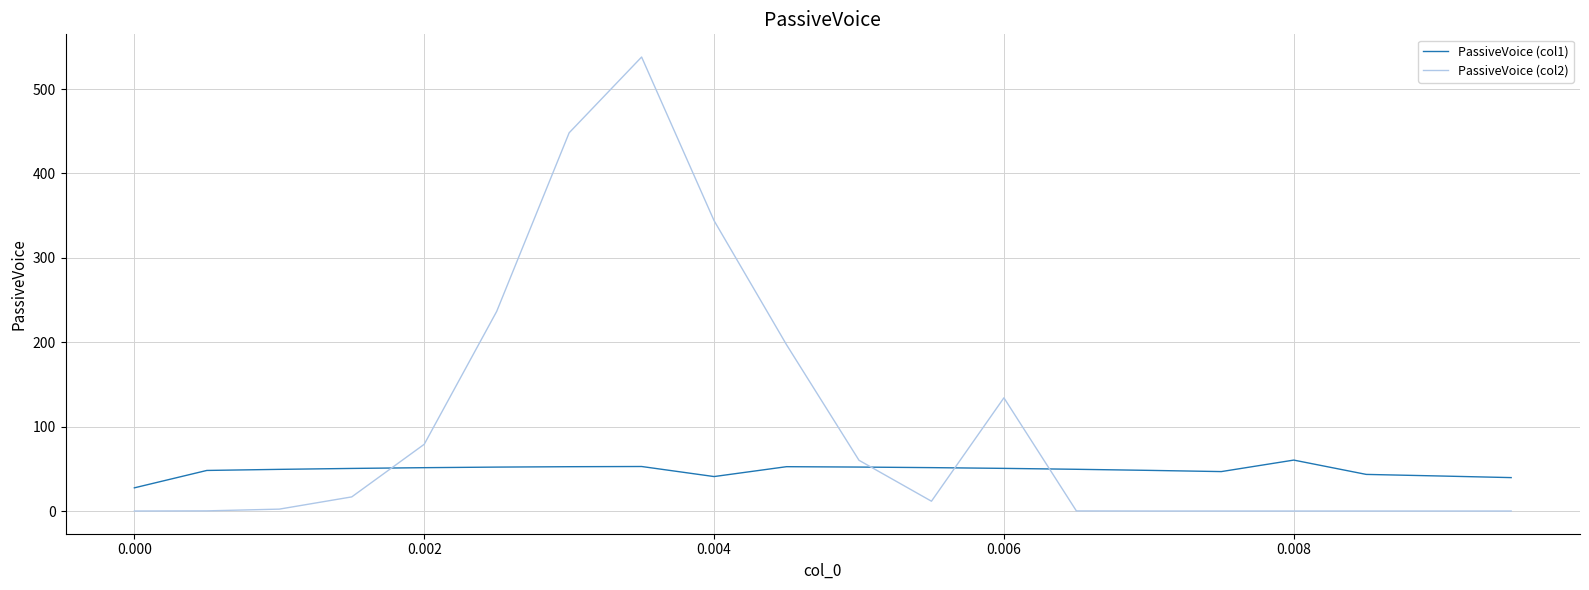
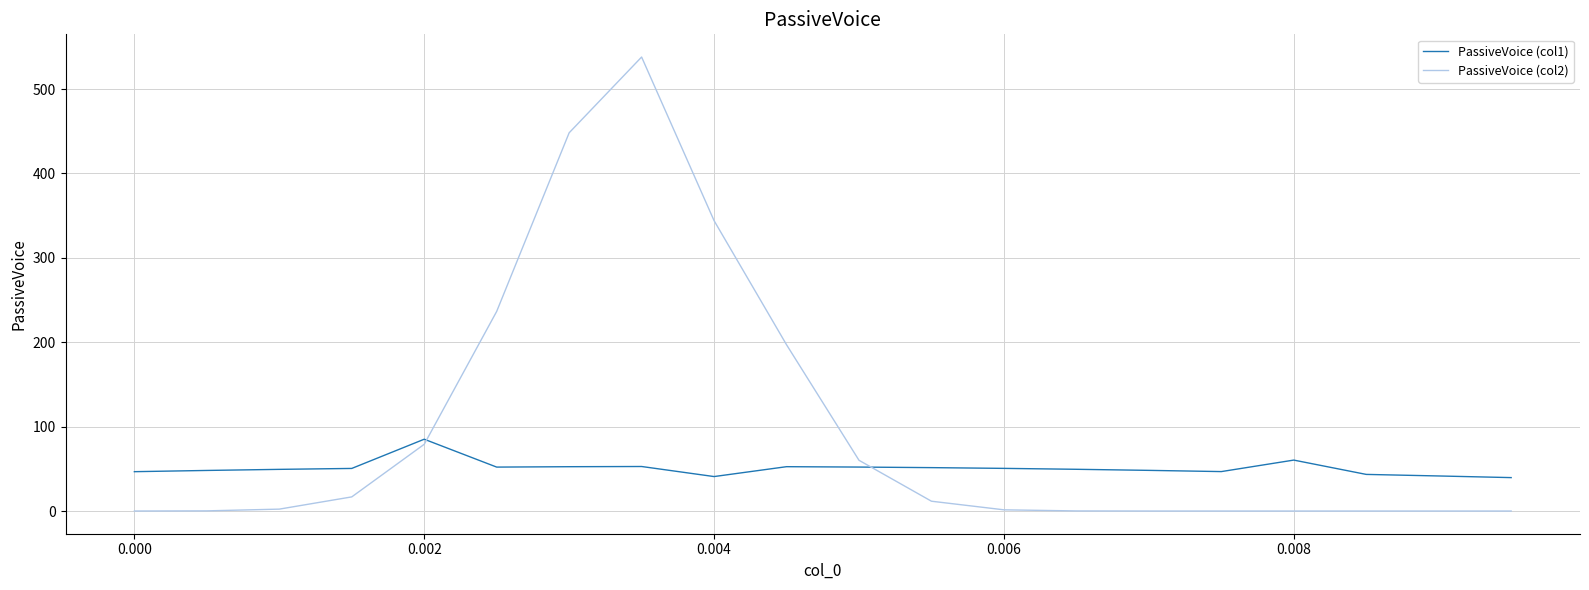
  {
    "PassiveVoice (col1)": {
-     "0.000": 30,
-     "0.002": 50,
+     "0.000": 50,
+     "0.002": 90,
      "0.004": 40,
      "0.006": 50,
      "0.008": 60
    },
    "PassiveVoice (col2)": {
      "0.000": 0,
      "0.002": 80,
      "0.004": 340,
-     "0.006": 130,
+     "0.006": 0,
      "0.008": 0
    }
  }
